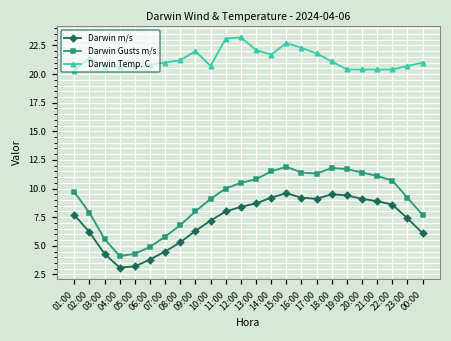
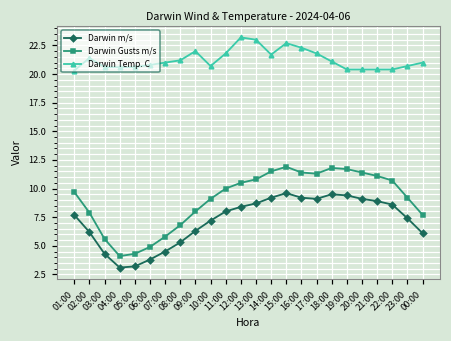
  {
    "Darwin Temp. C": {
      "07:00": 21.0,
      "08:00": 21.2,
      "09:00": 22.0,
      "10:00": 20.7,
-     "11:00": 23.1,
+     "11:00": 21.8,
      "12:00": 23.2,
-     "13:00": 22.1,
+     "13:00": 23.0,
      "14:00": 21.7,
      "15:00": 22.7,
      "16:00": 22.3,
      "17:00": 21.8,
      "18:00": 21.1,
      "19:00": 20.4,
      "20:00": 20.4,
      "21:00": 20.4,
      "22:00": 20.4,
      "23:00": 20.7,
      "00:00": 21.0
    }
  }
